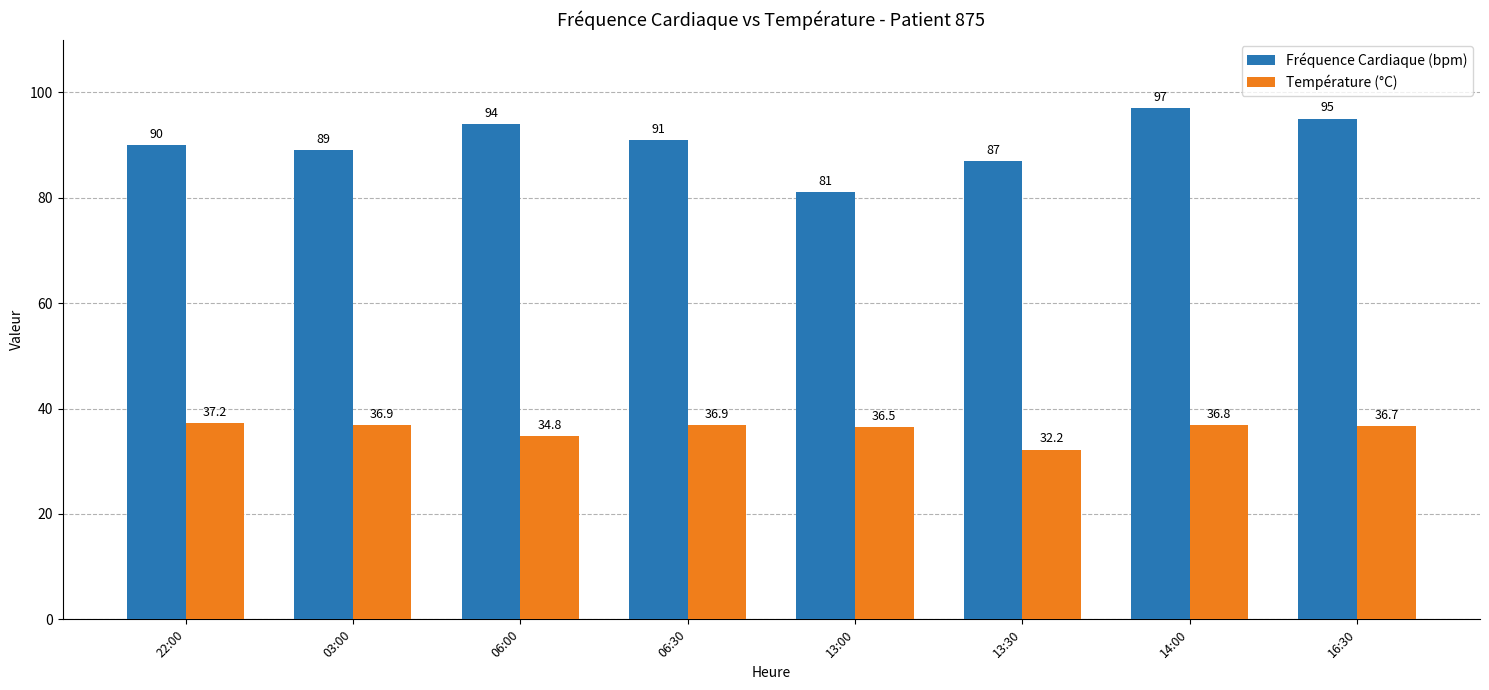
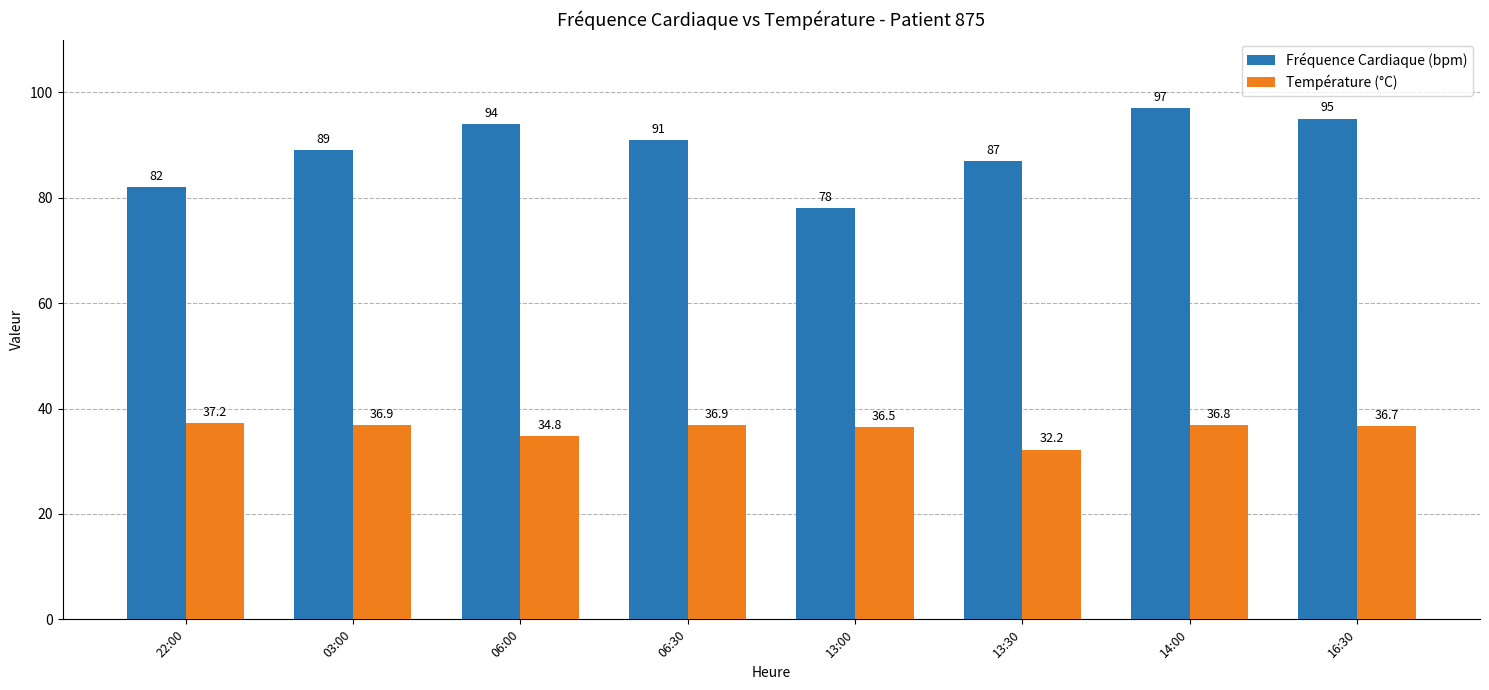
  {
    "Fréquence Cardiaque (bpm)": {
-     "22:00": 90,
+     "22:00": 82,
      "03:00": 89,
      "06:00": 94,
      "06:30": 91,
-     "13:00": 81,
+     "13:00": 78,
      "13:30": 87,
      "14:00": 97,
      "16:30": 95
    },
    "Température (°C)": {
      "22:00": 37.2,
      "03:00": 36.9,
      "06:00": 34.8,
      "06:30": 36.9,
      "13:00": 36.5,
      "13:30": 32.2,
      "14:00": 36.8,
      "16:30": 36.7
    }
  }
